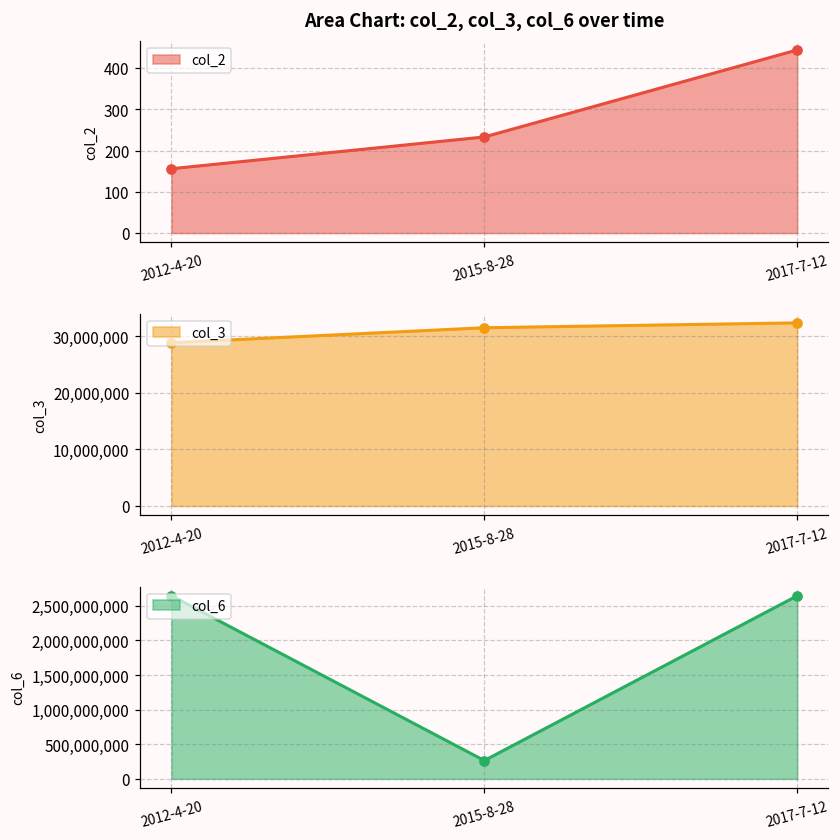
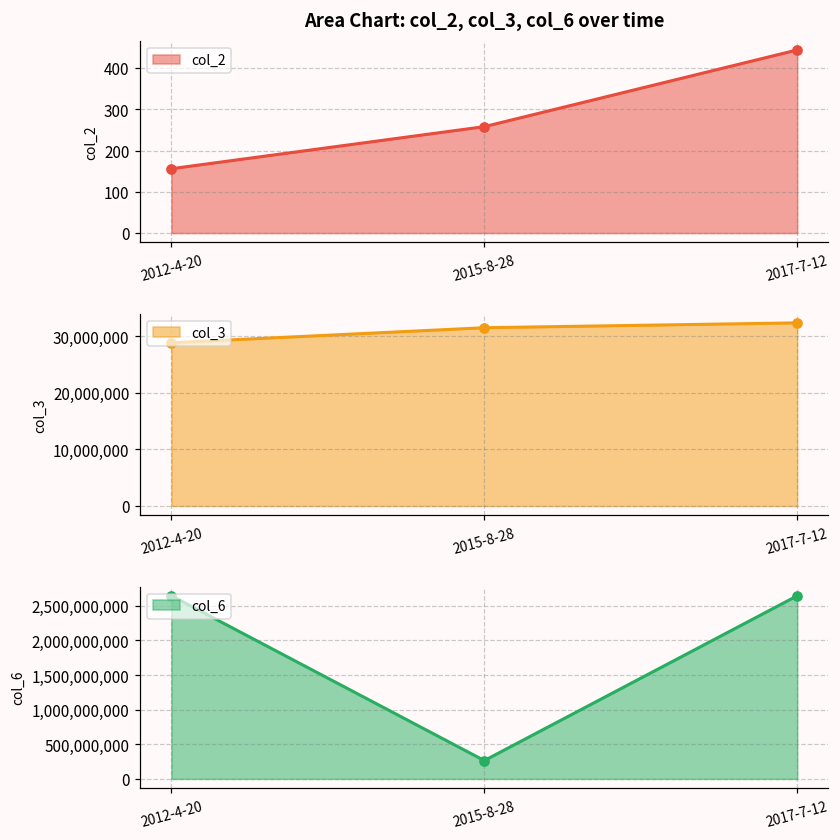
  {
    "Area Chart: col_2, col_3, col_6 over time": {
      "2012-4-20": 160,
-     "2015-8-28": 230,
+     "2015-8-28": 260,
      "2017-7-12": 440
    }
  }
